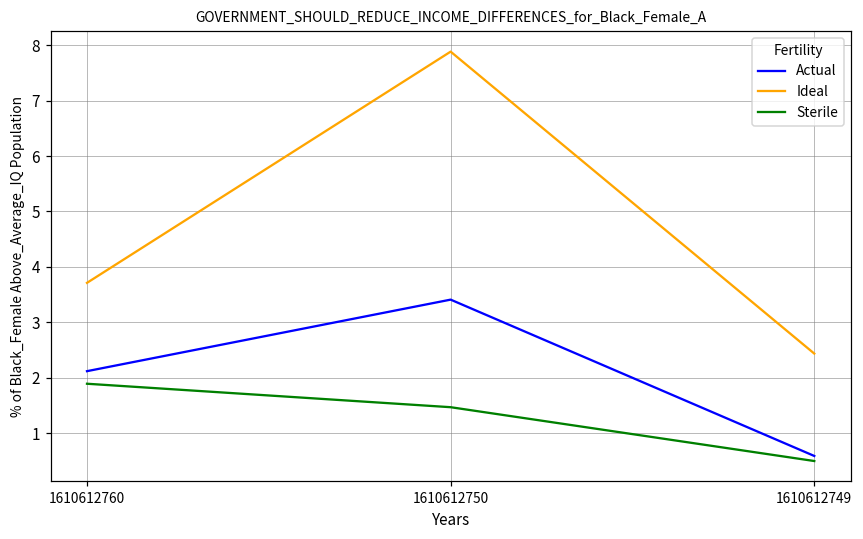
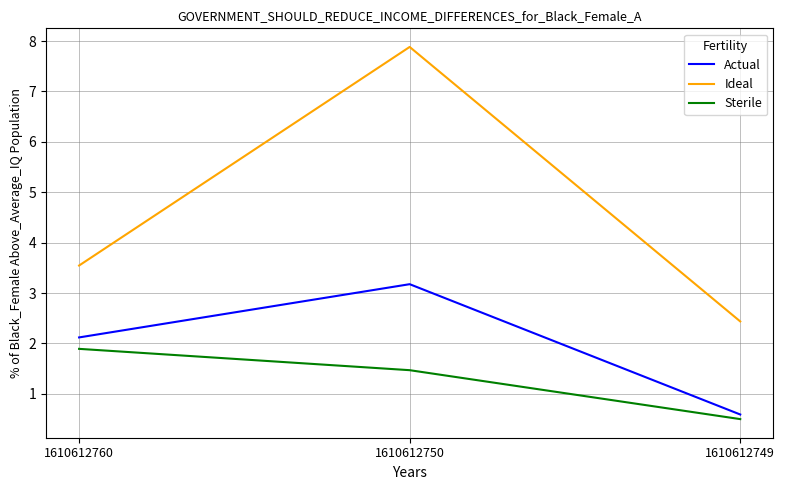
  {
    "Actual": {
      "1610612760": 2.1,
-     "1610612750": 3.4,
+     "1610612750": 3.2,
      "1610612749": 0.6
    },
    "Ideal": {
-     "1610612760": 3.7,
+     "1610612760": 3.5,
      "1610612750": 7.9,
      "1610612749": 2.4
    },
    "Sterile": {
      "1610612760": 1.9,
      "1610612750": 1.5,
      "1610612749": 0.5
    }
  }
